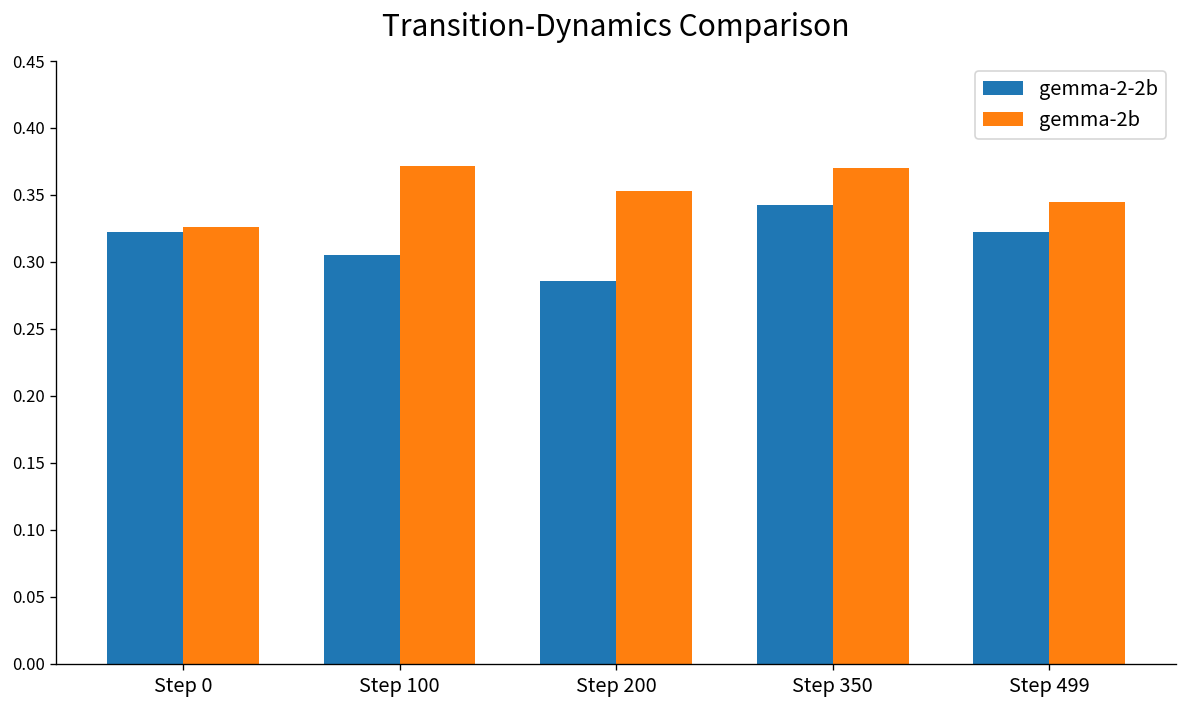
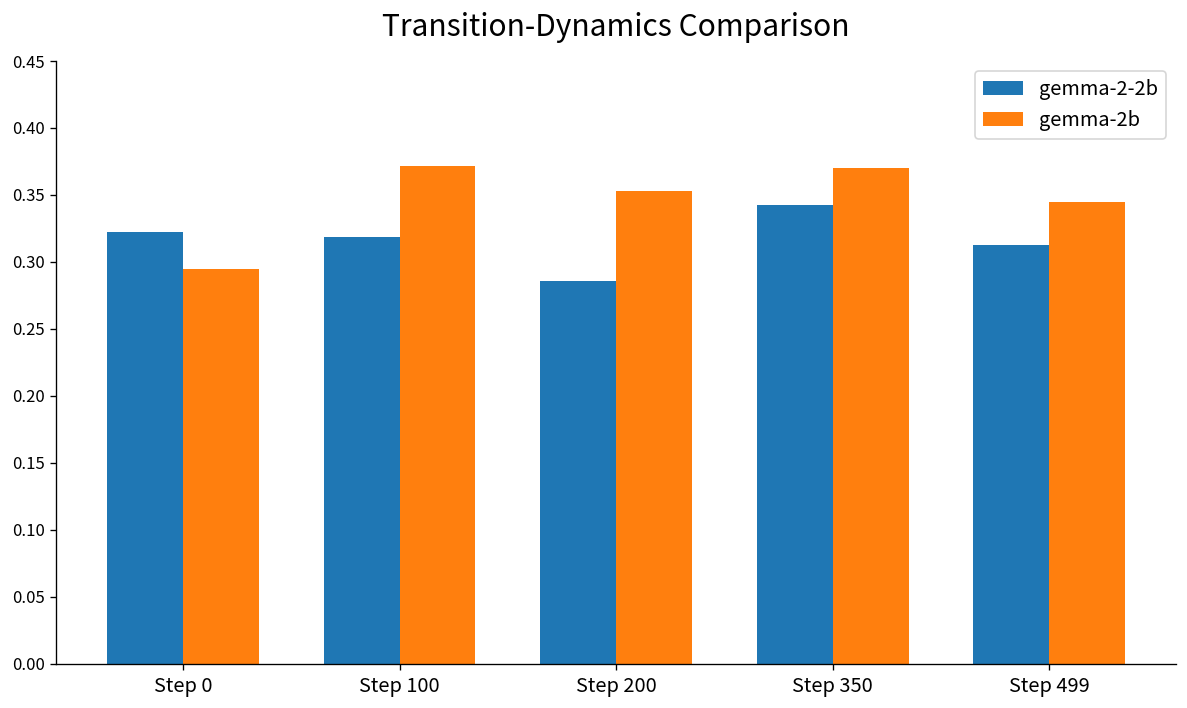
  {
    "gemma-2-2b": {
      "Step 0": 0.322,
-     "Step 100": 0.305,
+     "Step 100": 0.318,
      "Step 200": 0.286,
      "Step 350": 0.342,
-     "Step 499": 0.322
+     "Step 499": 0.313
    },
    "gemma-2b": {
-     "Step 0": 0.326,
+     "Step 0": 0.295,
      "Step 100": 0.372,
      "Step 200": 0.353,
      "Step 350": 0.370,
      "Step 499": 0.345
    }
  }
